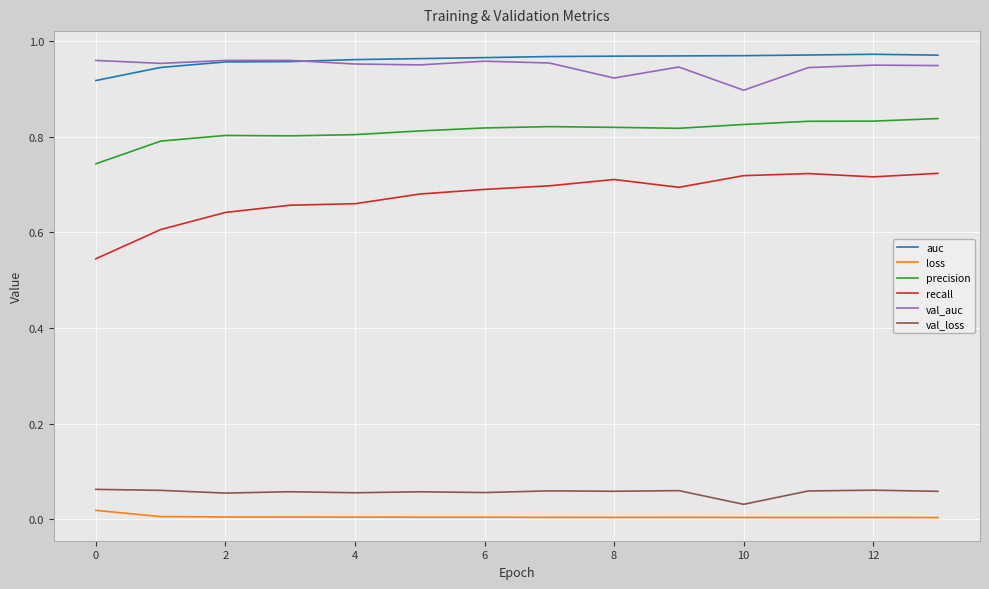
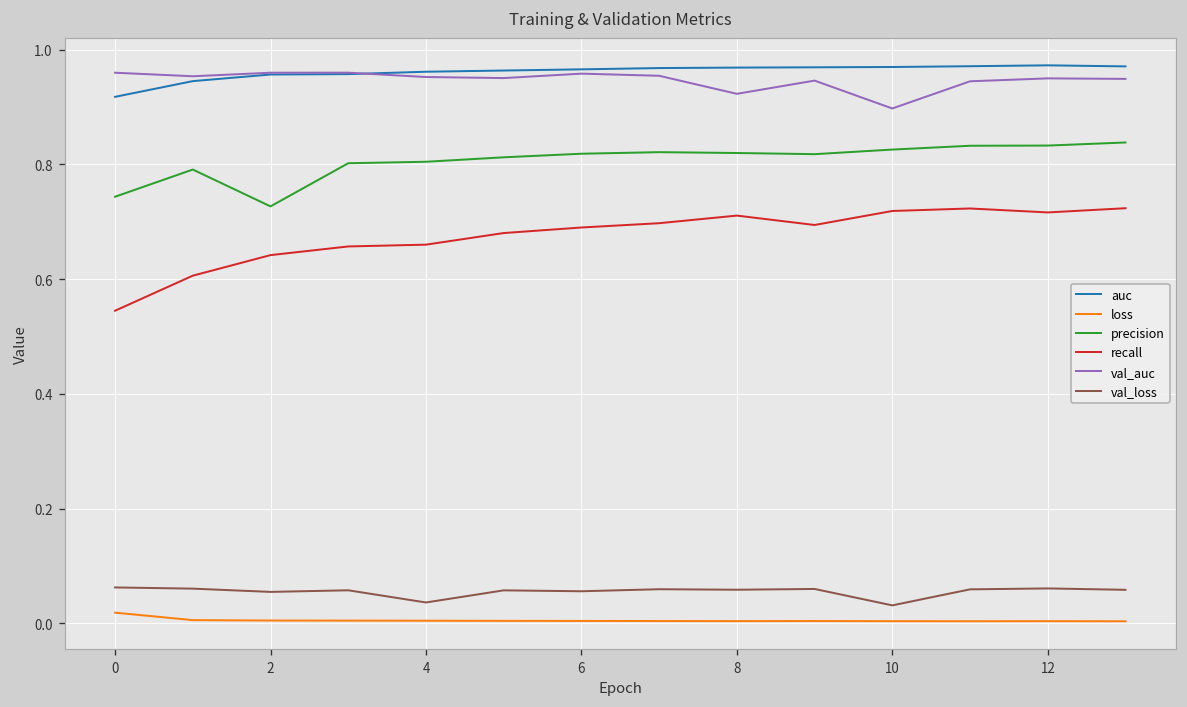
  {
    "auc": {
      "0": 0.92,
      "4": 0.96,
      "6": 0.97,
      "8": 0.97,
      "10": 0.97,
      "12": 0.97
    },
    "loss": {
      "0": 0.02,
      "2": 0.01,
      "4": 0.00,
      "6": 0.00,
      "8": 0.00,
      "10": 0.00,
      "12": 0.00
    },
    "precision": {
      "0": 0.74,
-     "2": 0.80,
+     "2": 0.73,
      "4": 0.80,
      "6": 0.82,
      "8": 0.82,
      "10": 0.83,
      "12": 0.83
    },
    "recall": {
      "0": 0.54,
      "2": 0.64,
      "4": 0.66,
      "6": 0.69,
      "8": 0.71,
      "10": 0.72,
      "12": 0.72
    },
    "val_auc": {
      "0": 0.96,
      "4": 0.95,
      "6": 0.96,
      "8": 0.92,
      "10": 0.90,
      "12": 0.95
    },
    "val_loss": {
      "0": 0.06,
      "2": 0.05,
-     "4": 0.06,
+     "4": 0.04,
      "6": 0.06,
      "8": 0.06,
      "10": 0.03,
      "12": 0.06
    }
  }
